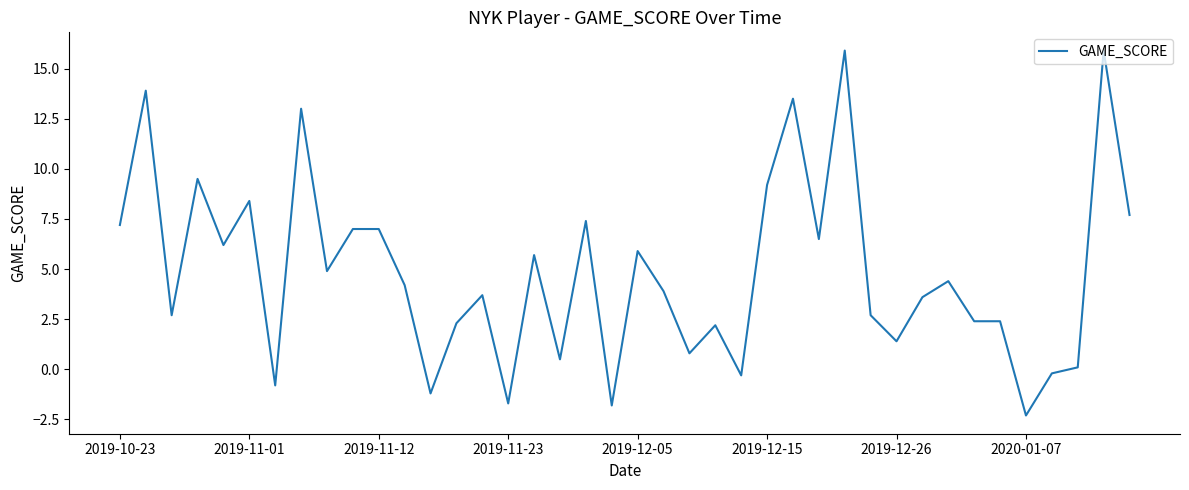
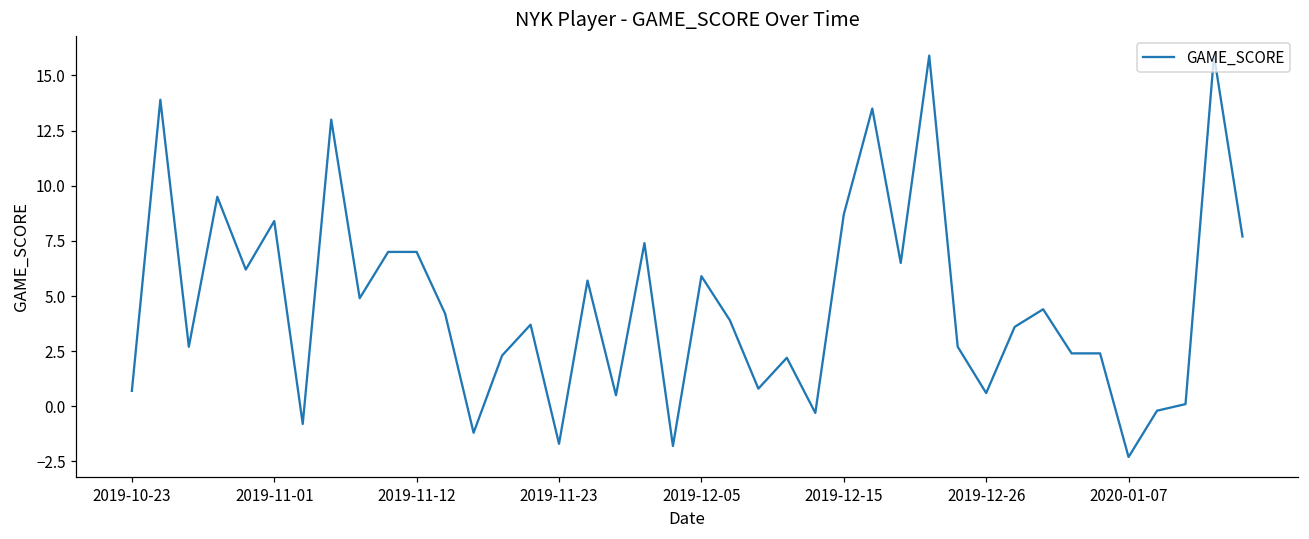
  {
-   "2019-10-23": 7.2,
+   "2019-10-23": 0.7,
    "2019-11-01": 8.4,
    "2019-11-12": 7.0,
    "2019-11-23": -1.7,
    "2019-12-05": 5.9,
-   "2019-12-15": 9.2,
-   "2019-12-26": 1.4,
+   "2019-12-15": 8.7,
+   "2019-12-26": 0.6,
    "2020-01-07": -2.3
  }
